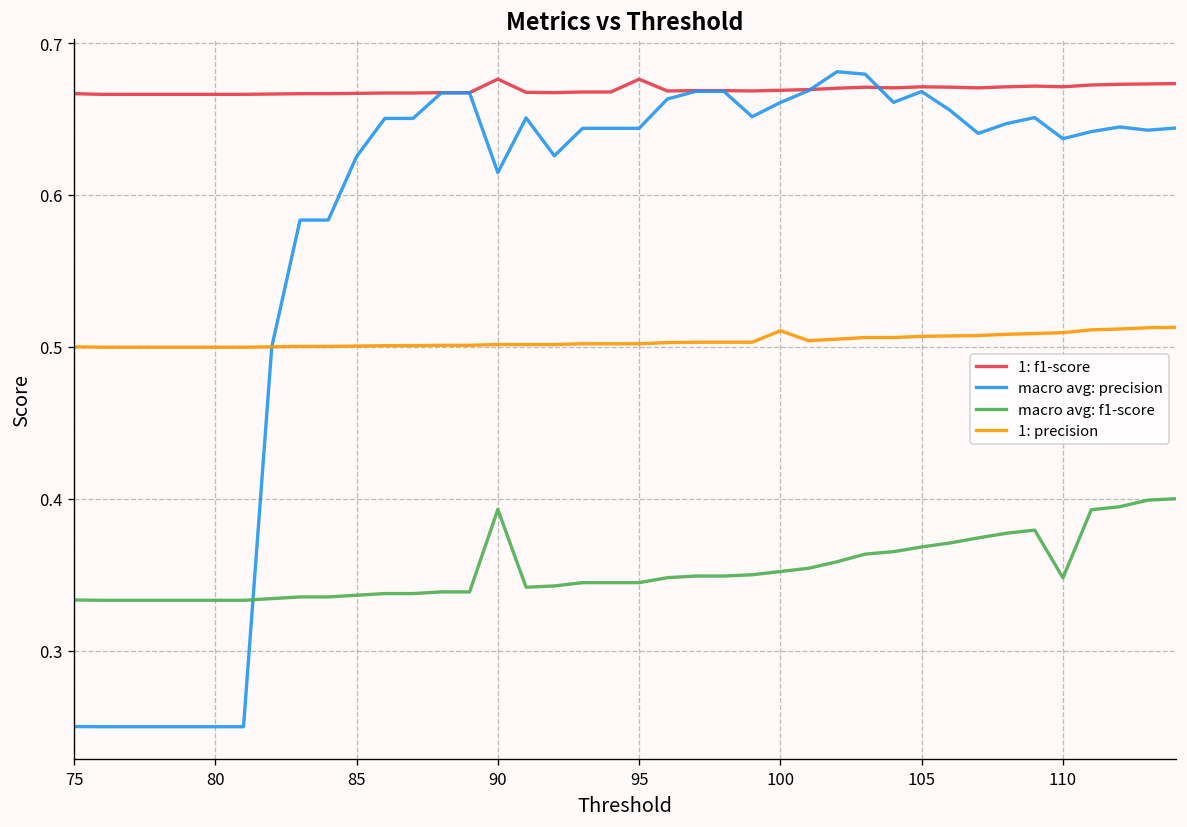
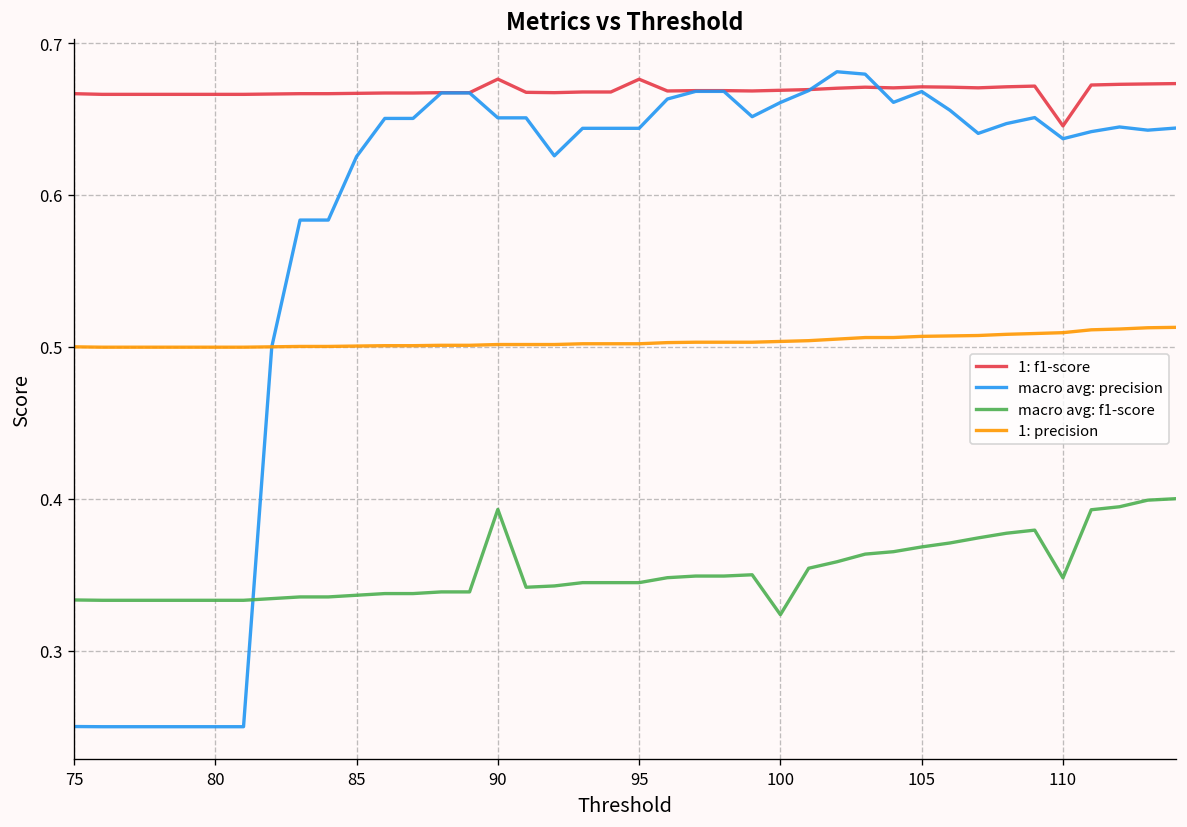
  {
    "1: f1-score": {
      "75": 0.667,
      "80": 0.666,
      "85": 0.667,
      "90": 0.676,
      "95": 0.676,
      "100": 0.669,
      "105": 0.671,
-     "110": 0.671
+     "110": 0.645
    },
    "macro avg: precision": {
      "75": 0.250,
      "80": 0.250,
      "85": 0.625,
-     "90": 0.615,
+     "90": 0.651,
      "95": 0.644,
      "100": 0.661,
      "105": 0.668,
      "110": 0.637
    },
    "macro avg: f1-score": {
      "75": 0.333,
      "80": 0.333,
      "85": 0.336,
      "90": 0.393,
      "95": 0.345,
-     "100": 0.352,
+     "100": 0.324,
      "105": 0.368,
      "110": 0.348
    },
    "1: precision": {
      "75": 0.500,
      "80": 0.500,
      "85": 0.501,
      "90": 0.502,
      "95": 0.502,
-     "100": 0.511,
+     "100": 0.504,
      "105": 0.507,
      "110": 0.509
    }
  }
